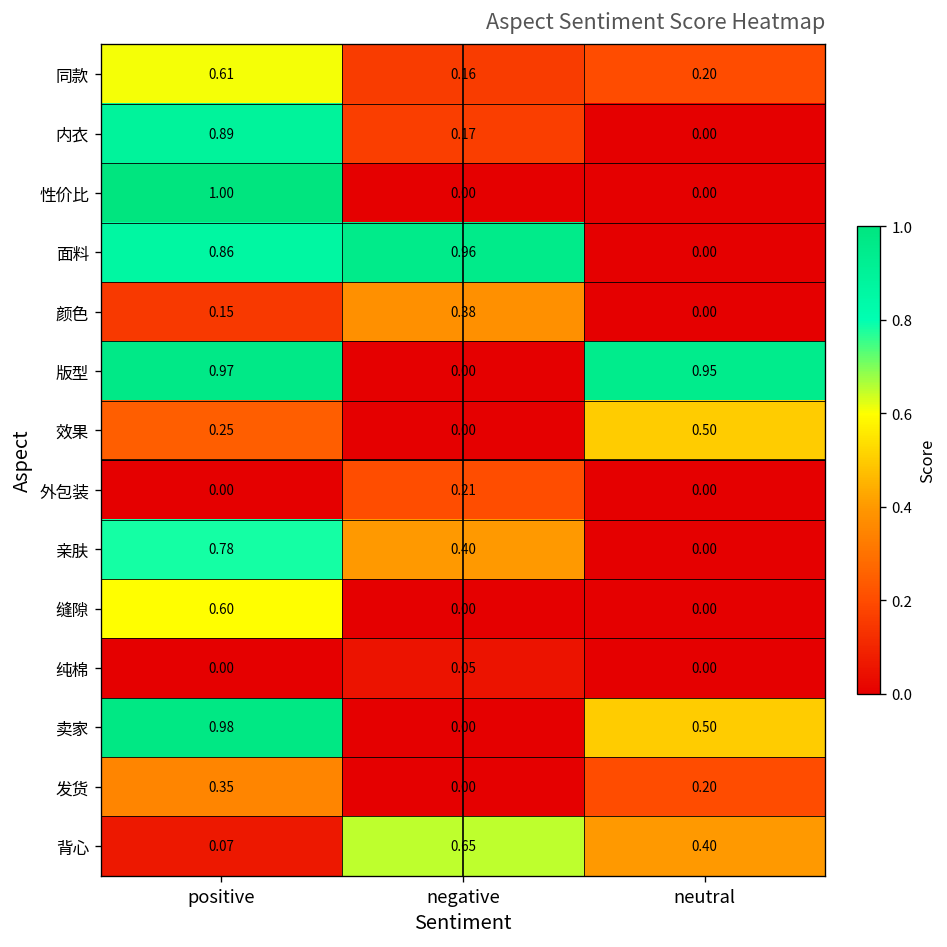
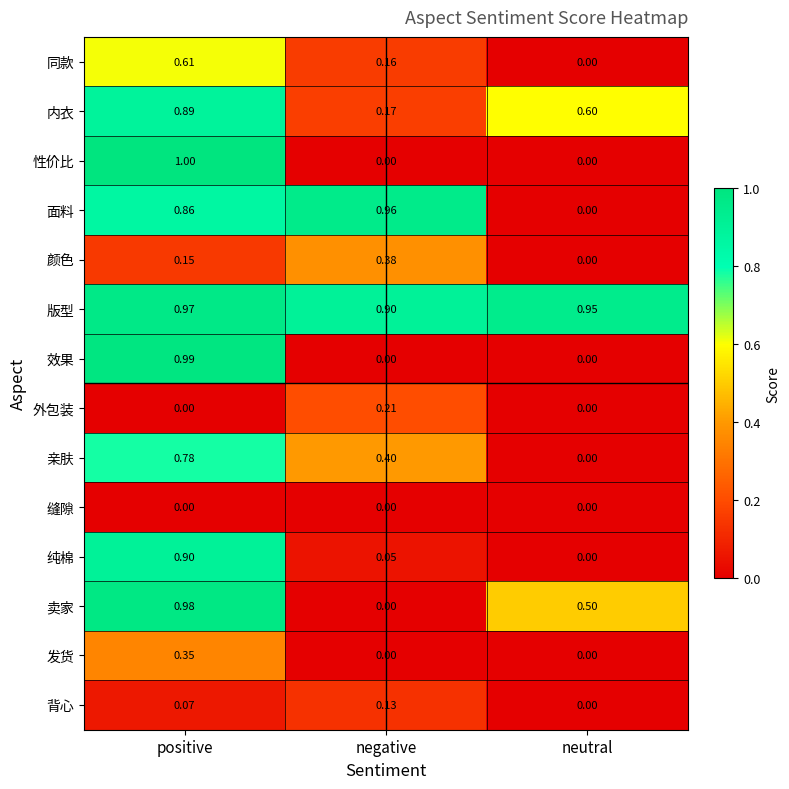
  {
    "同款": {
      "positive": 0.61,
      "negative": 0.16,
-     "neutral": 0.20
+     "neutral": 0.00
    },
    "内衣": {
      "positive": 0.89,
      "negative": 0.17,
-     "neutral": 0.00
+     "neutral": 0.60
    },
    "性价比": {
      "positive": 1.00,
      "negative": 0.00,
      "neutral": 0.00
    },
    "面料": {
      "positive": 0.86,
      "negative": 0.96,
      "neutral": 0.00
    },
    "颜色": {
      "positive": 0.15,
      "negative": 0.38,
      "neutral": 0.00
    },
    "版型": {
      "positive": 0.97,
-     "negative": 0.00,
+     "negative": 0.90,
      "neutral": 0.95
    },
    "效果": {
-     "positive": 0.25,
+     "positive": 0.99,
      "negative": 0.00,
-     "neutral": 0.50
+     "neutral": 0.00
    },
    "外包装": {
      "positive": 0.00,
      "negative": 0.21,
      "neutral": 0.00
    },
    "亲肤": {
      "positive": 0.78,
      "negative": 0.40,
      "neutral": 0.00
    },
    "缝隙": {
-     "positive": 0.60,
+     "positive": 0.00,
      "negative": 0.00,
      "neutral": 0.00
    },
    "纯棉": {
-     "positive": 0.00,
+     "positive": 0.90,
      "negative": 0.05,
      "neutral": 0.00
    },
    "卖家": {
      "positive": 0.98,
      "negative": 0.00,
      "neutral": 0.50
    },
    "发货": {
      "positive": 0.35,
      "negative": 0.00,
-     "neutral": 0.20
+     "neutral": 0.00
    },
    "背心": {
      "positive": 0.07,
-     "negative": 0.65,
-     "neutral": 0.40
+     "negative": 0.13,
+     "neutral": 0.00
    }
  }
